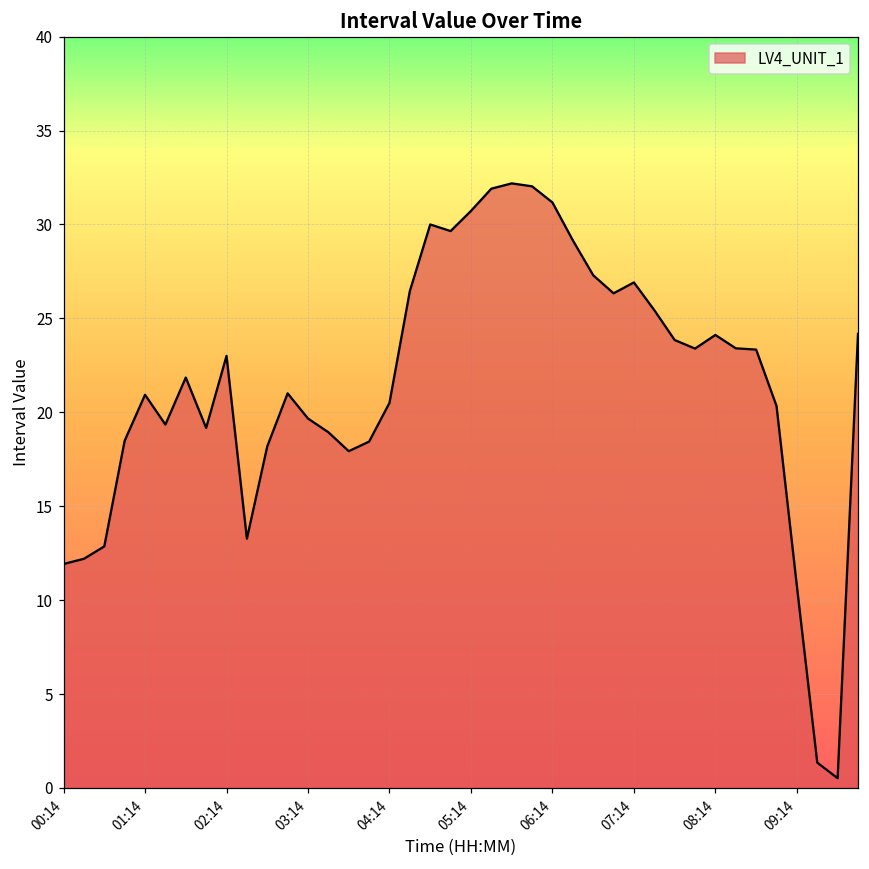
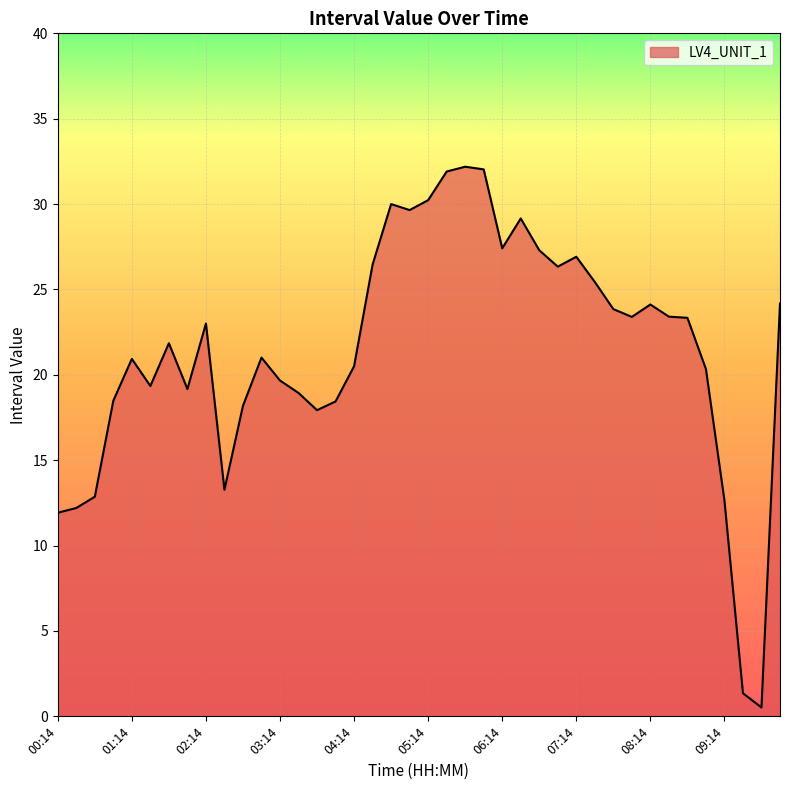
  {
    "00:14": 11.9,
    "01:14": 20.9,
    "02:14": 23.0,
    "03:14": 19.7,
    "04:14": 20.5,
-   "05:14": 30.7,
-   "06:14": 31.2,
+   "05:14": 30.2,
+   "06:14": 27.4,
    "07:14": 26.9,
    "08:14": 24.1,
-   "09:14": 10.7
+   "09:14": 12.6
  }
